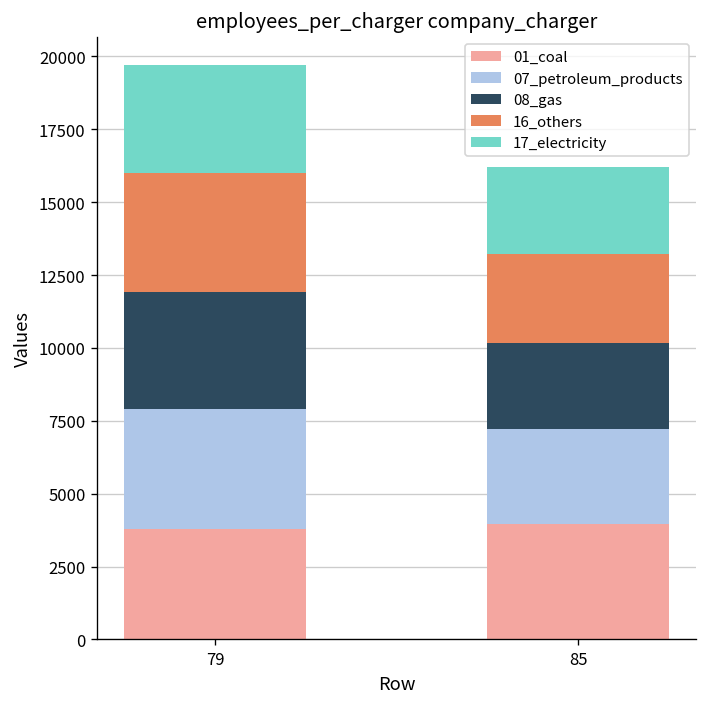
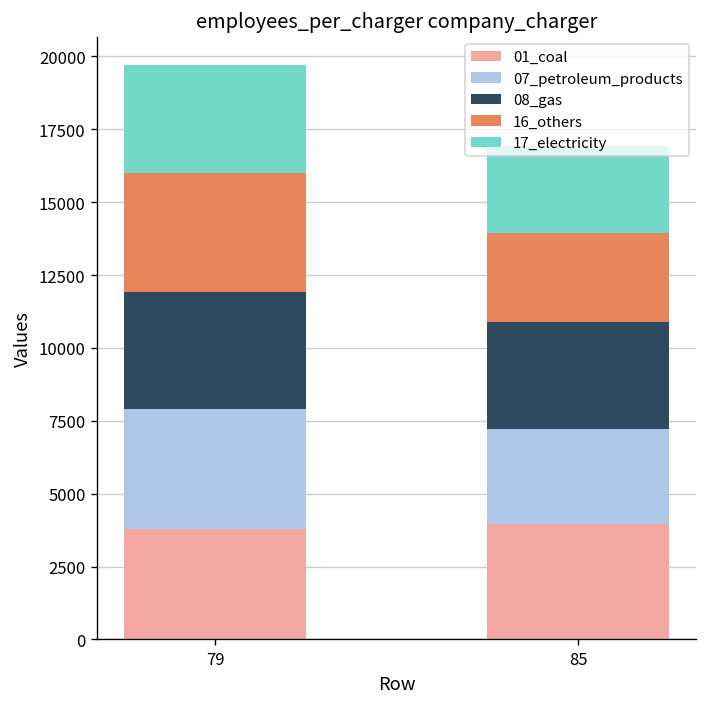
  {
    "01_coal": {
      "79": 3800,
      "85": 4000
    },
    "07_petroleum_products": {
      "79": 4100,
      "85": 3300
    },
    "08_gas": {
      "79": 4000,
-     "85": 3000
+     "85": 3700
    },
    "16_others": {
      "79": 4100,
      "85": 3100
    },
    "17_electricity": {
      "79": 3700
    }
  }
